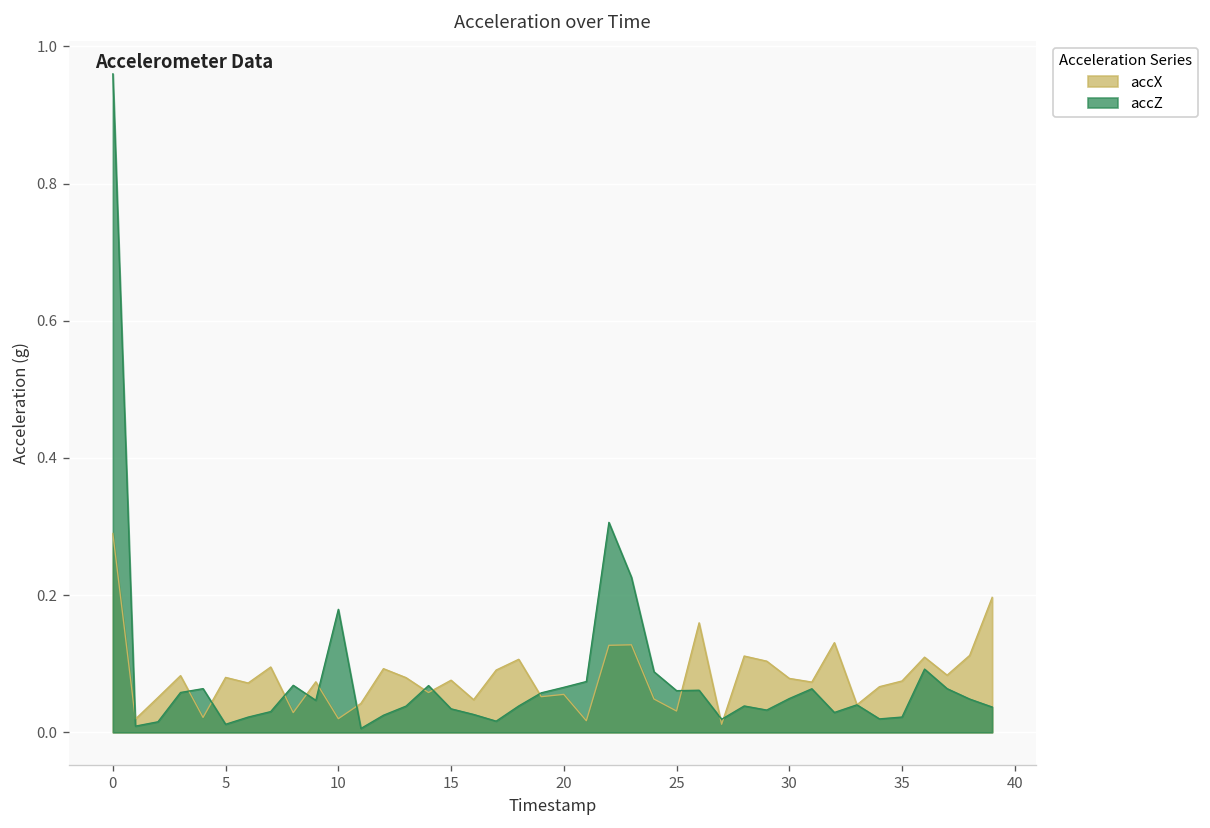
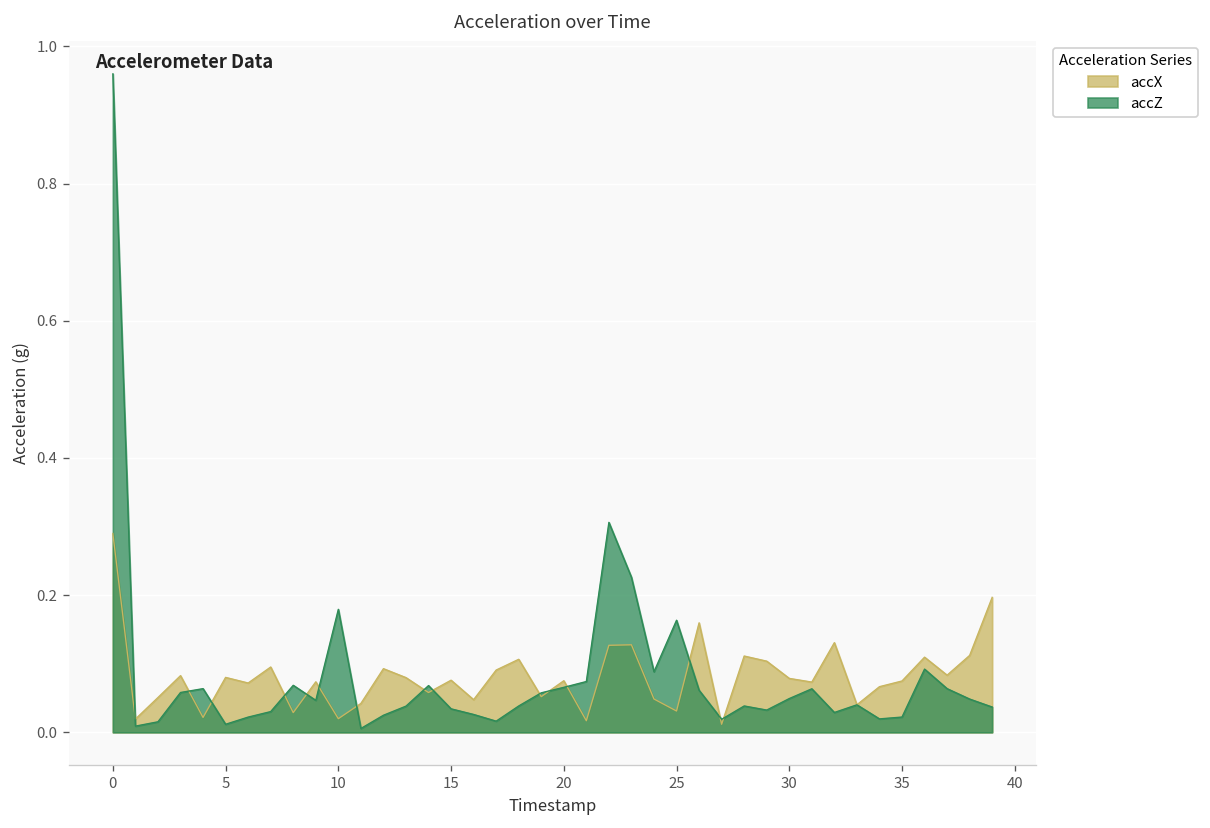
  {
    "accX": {
      "0": 0.29,
      "5": 0.08,
      "10": 0.02,
      "15": 0.08,
-     "20": 0.06,
+     "20": 0.08,
      "25": 0.03,
      "30": 0.08,
      "35": 0.07
    },
    "accZ": {
      "0": 0.96,
      "5": 0.01,
      "10": 0.18,
      "15": 0.03,
      "20": 0.07,
-     "25": 0.06,
+     "25": 0.16,
      "30": 0.05,
      "35": 0.02
    }
  }
